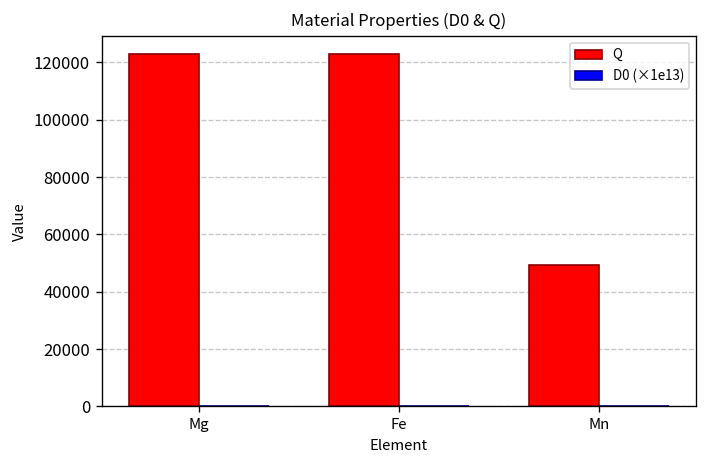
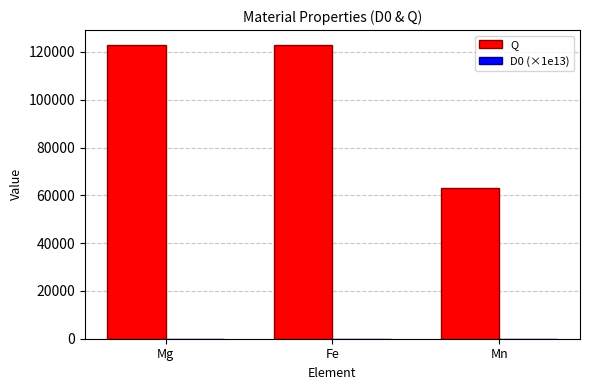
  {
    "Q": {
      "Mg": 123000,
      "Fe": 123000,
-     "Mn": 49000
+     "Mn": 63000
    }
  }
